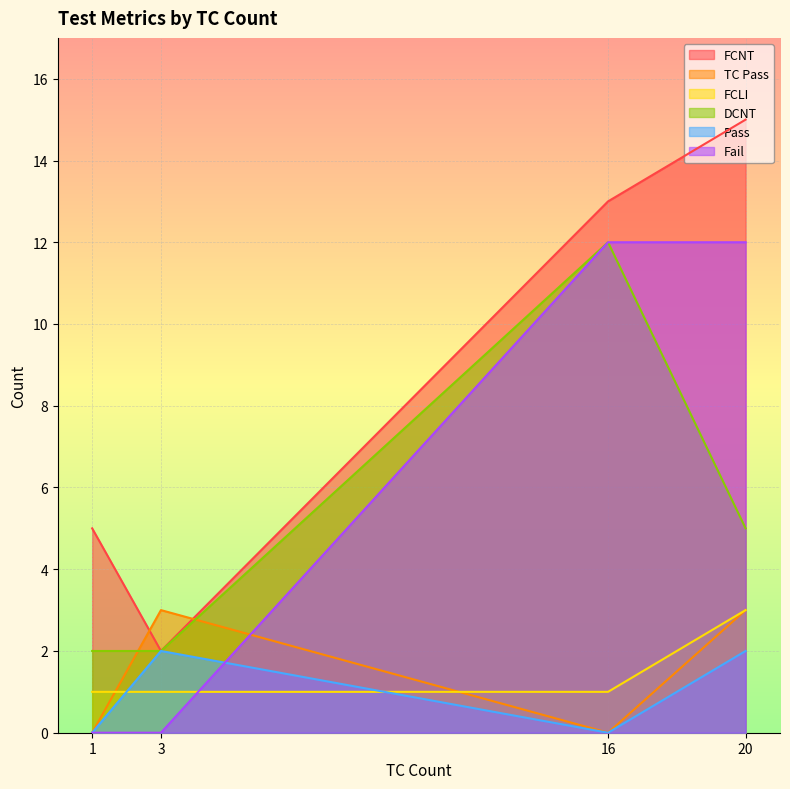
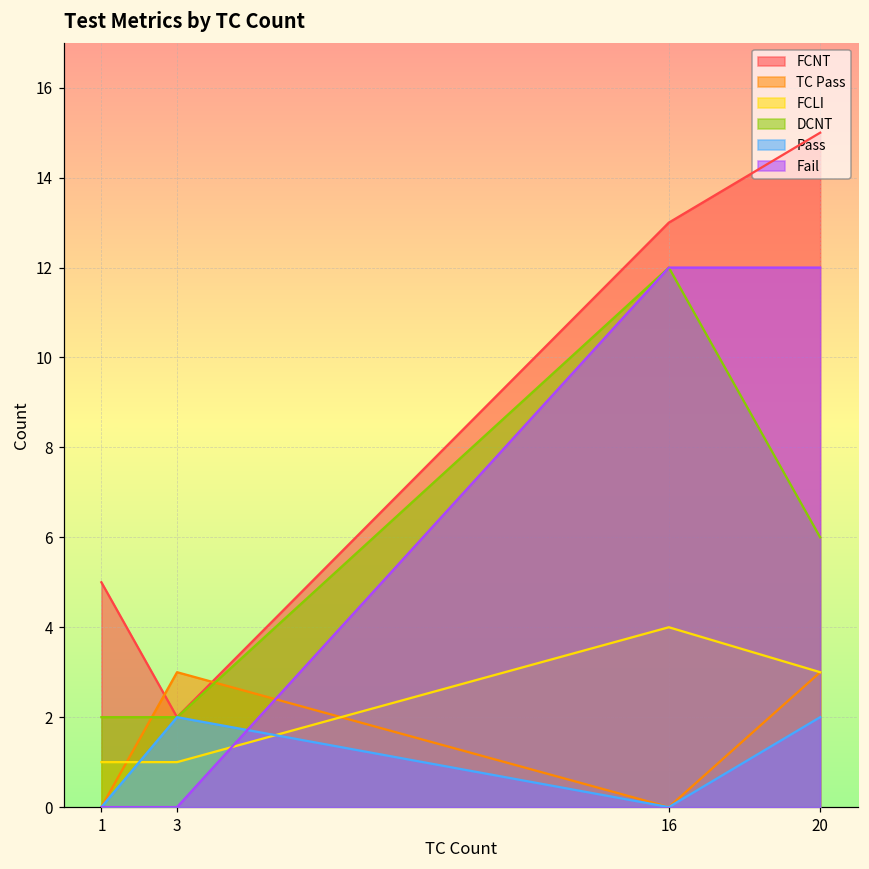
  {
    "FCNT": {
      "1": 5,
      "16": 13
    },
    "TC Pass": {
      "3": 3
    },
    "FCLI": {
      "1": 1,
      "3": 1,
-     "16": 1
+     "16": 4
    },
    "DCNT": {
      "1": 2,
-     "20": 5
+     "20": 6
    },
    "Pass": {
      "20": 2
    },
    "Fail": {
      "3": 0,
      "20": 12
    }
  }
